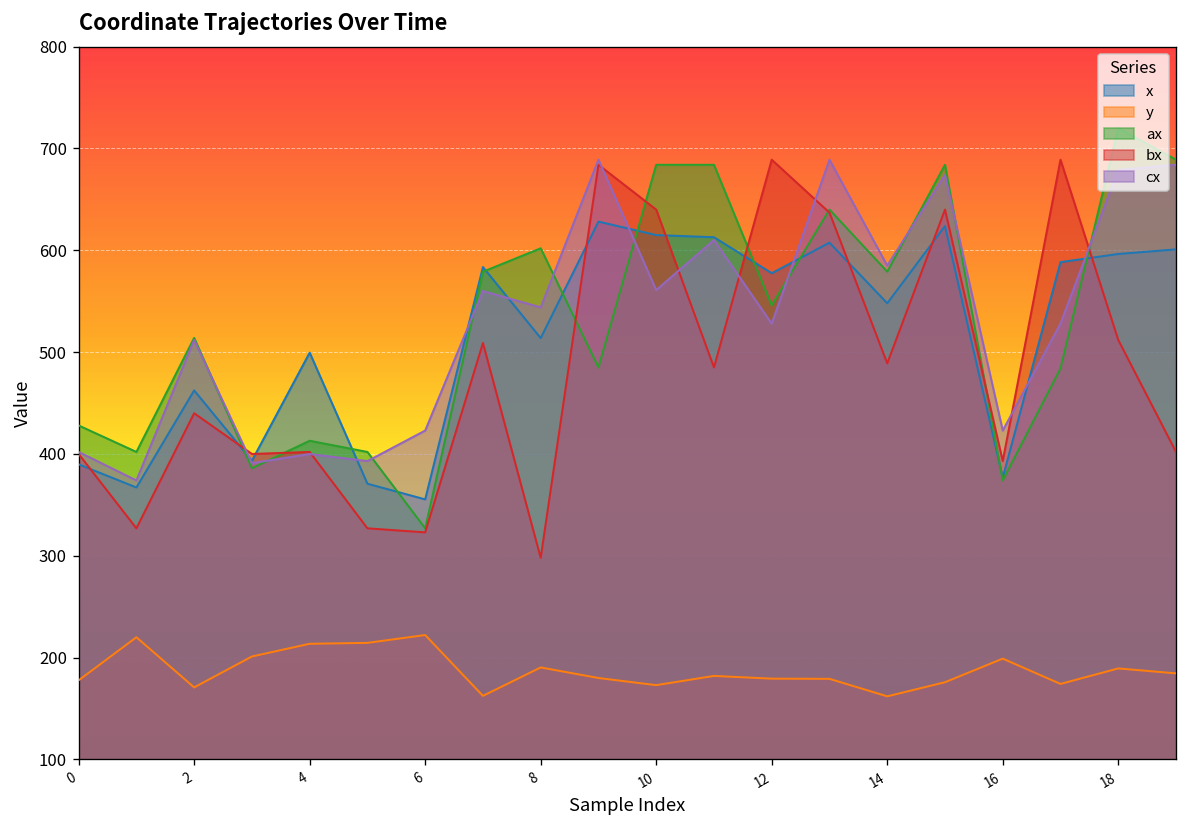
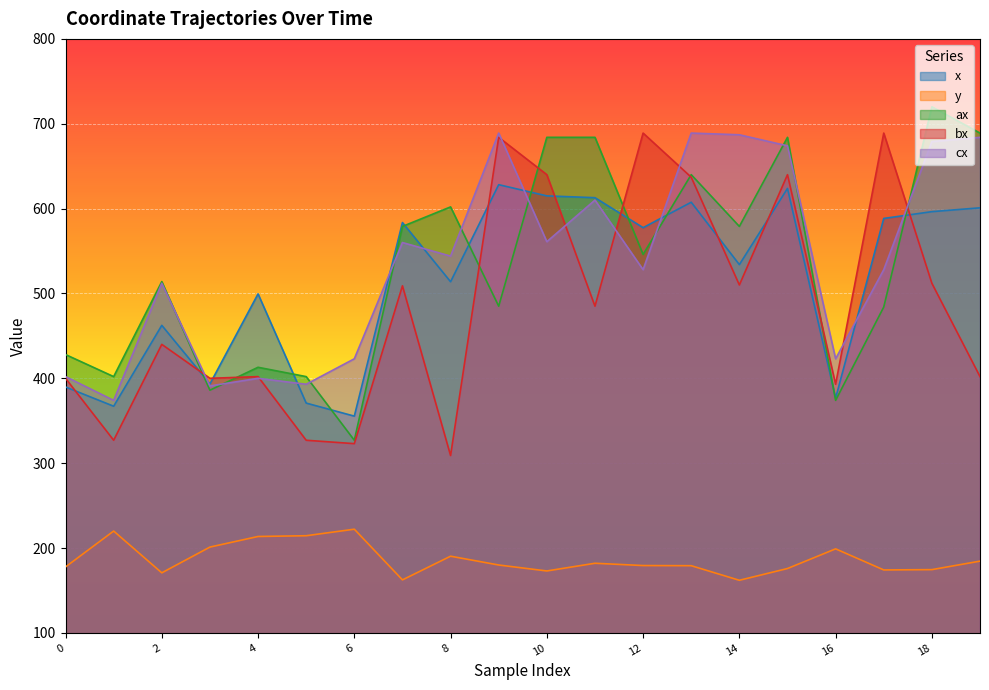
  {
    "x": {
      "0": 390,
      "2": 460,
      "4": 500,
      "6": 360,
      "8": 510,
      "10": 610,
      "12": 580,
-     "14": 550,
+     "14": 530,
      "18": 600
    },
    "y": {
      "0": 180,
      "2": 170,
      "4": 210,
      "6": 220,
      "8": 190,
      "10": 170,
      "12": 180,
      "14": 160,
      "16": 200,
-     "18": 190
+     "18": 170
    },
    "ax": {
      "0": 430,
      "4": 410,
      "6": 330,
      "8": 600,
      "10": 680,
      "12": 550,
      "14": 580
    },
    "bx": {
      "2": 440,
      "6": 320,
-     "8": 300,
+     "8": 310,
      "10": 640,
      "12": 690,
-     "14": 490,
+     "14": 510,
      "16": 390,
      "18": 510
    },
    "cx": {
      "6": 420,
      "8": 540,
      "10": 560,
      "12": 530,
-     "14": 590,
+     "14": 690,
      "16": 420
    }
  }
